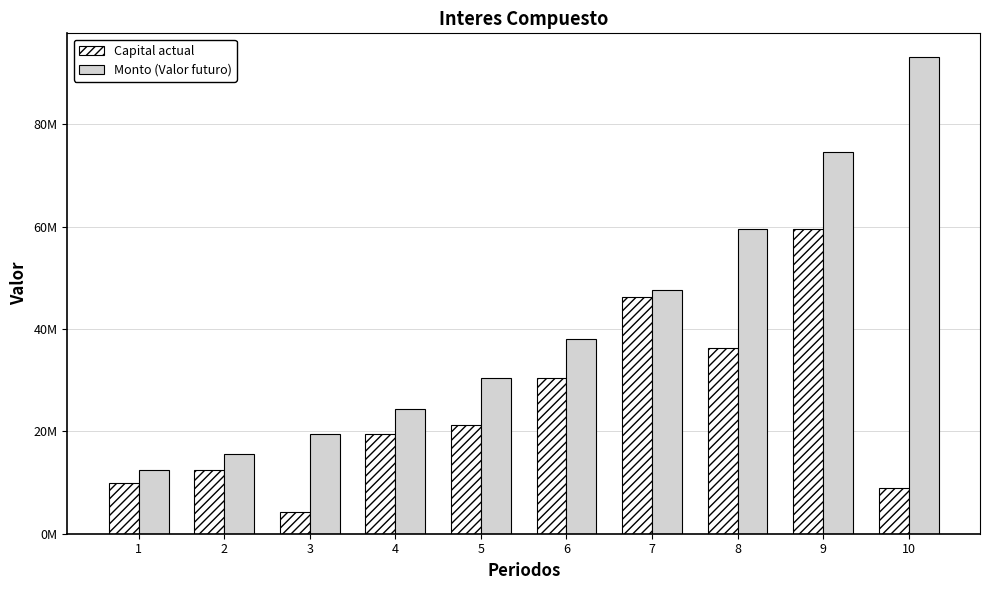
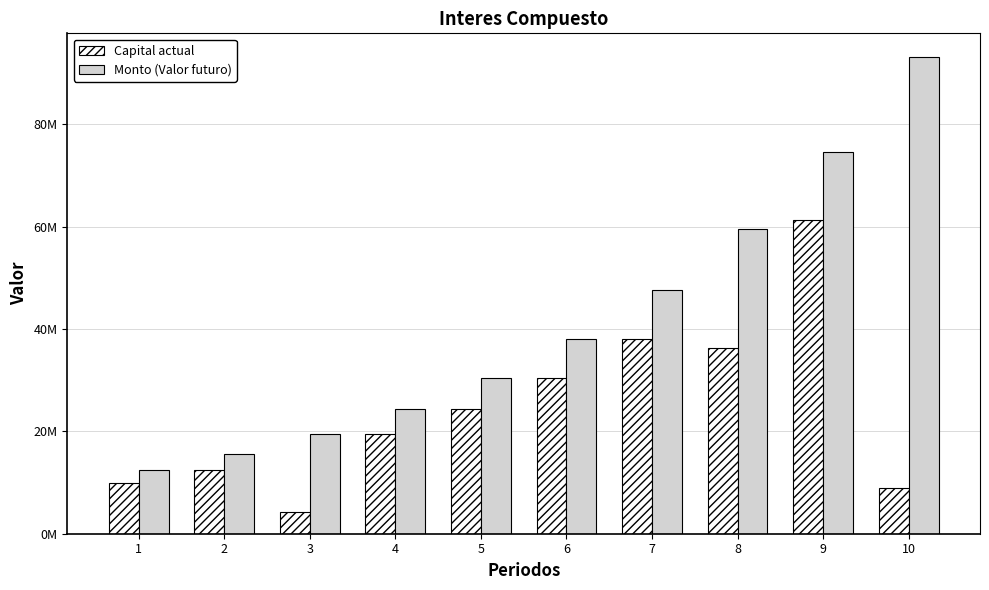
  {
    "Capital actual": {
      "1": 10000000,
      "2": 13000000,
      "3": 4000000,
      "4": 20000000,
-     "5": 21000000,
+     "5": 24000000,
      "6": 31000000,
-     "7": 46000000,
+     "7": 38000000,
      "8": 36000000,
-     "9": 60000000,
+     "9": 61000000,
      "10": 9000000
    },
    "Monto (Valor futuro)": {
      "1": 13000000,
      "2": 16000000,
      "3": 20000000,
      "4": 24000000,
      "5": 31000000,
      "6": 38000000,
      "7": 48000000,
      "8": 60000000,
      "9": 75000000,
      "10": 93000000
    }
  }
